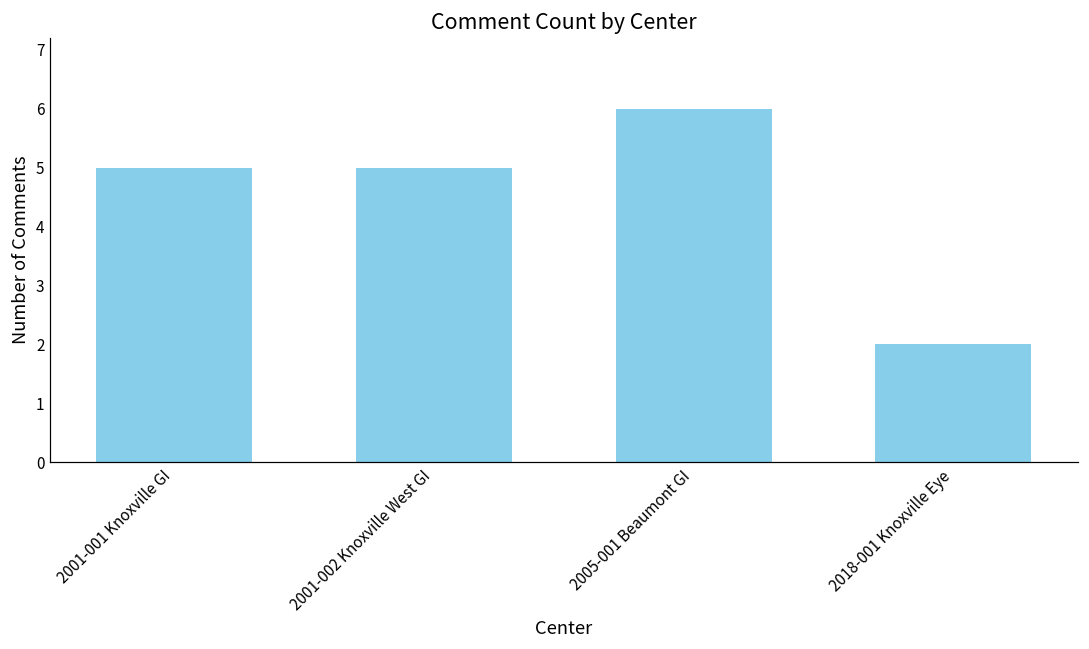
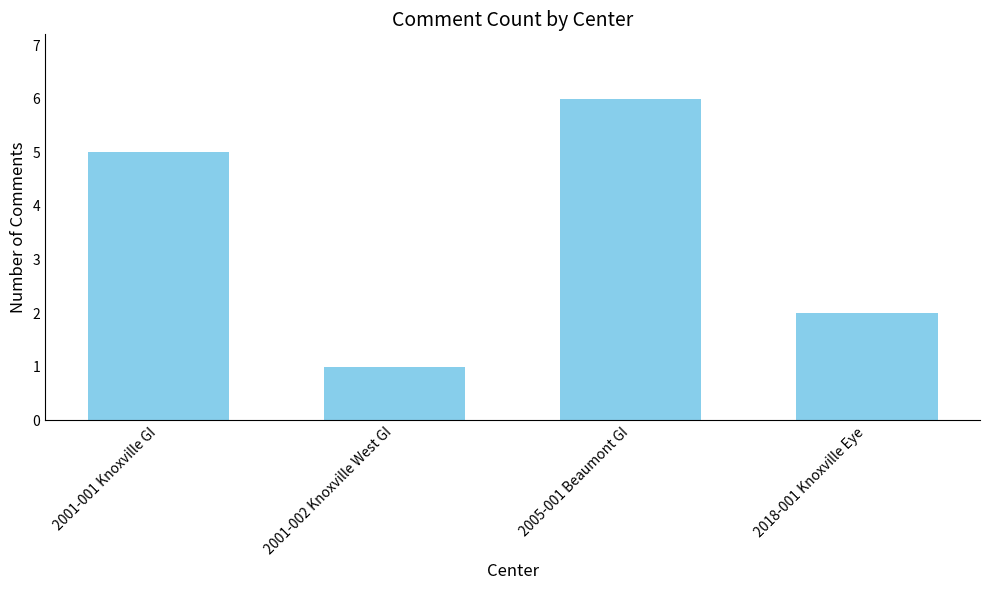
  {
    "2001-001 Knoxville GI": 5,
-   "2001-002 Knoxville West GI": 5,
+   "2001-002 Knoxville West GI": 1,
    "2005-001 Beaumont GI": 6,
    "2018-001 Knoxville Eye": 2
  }
